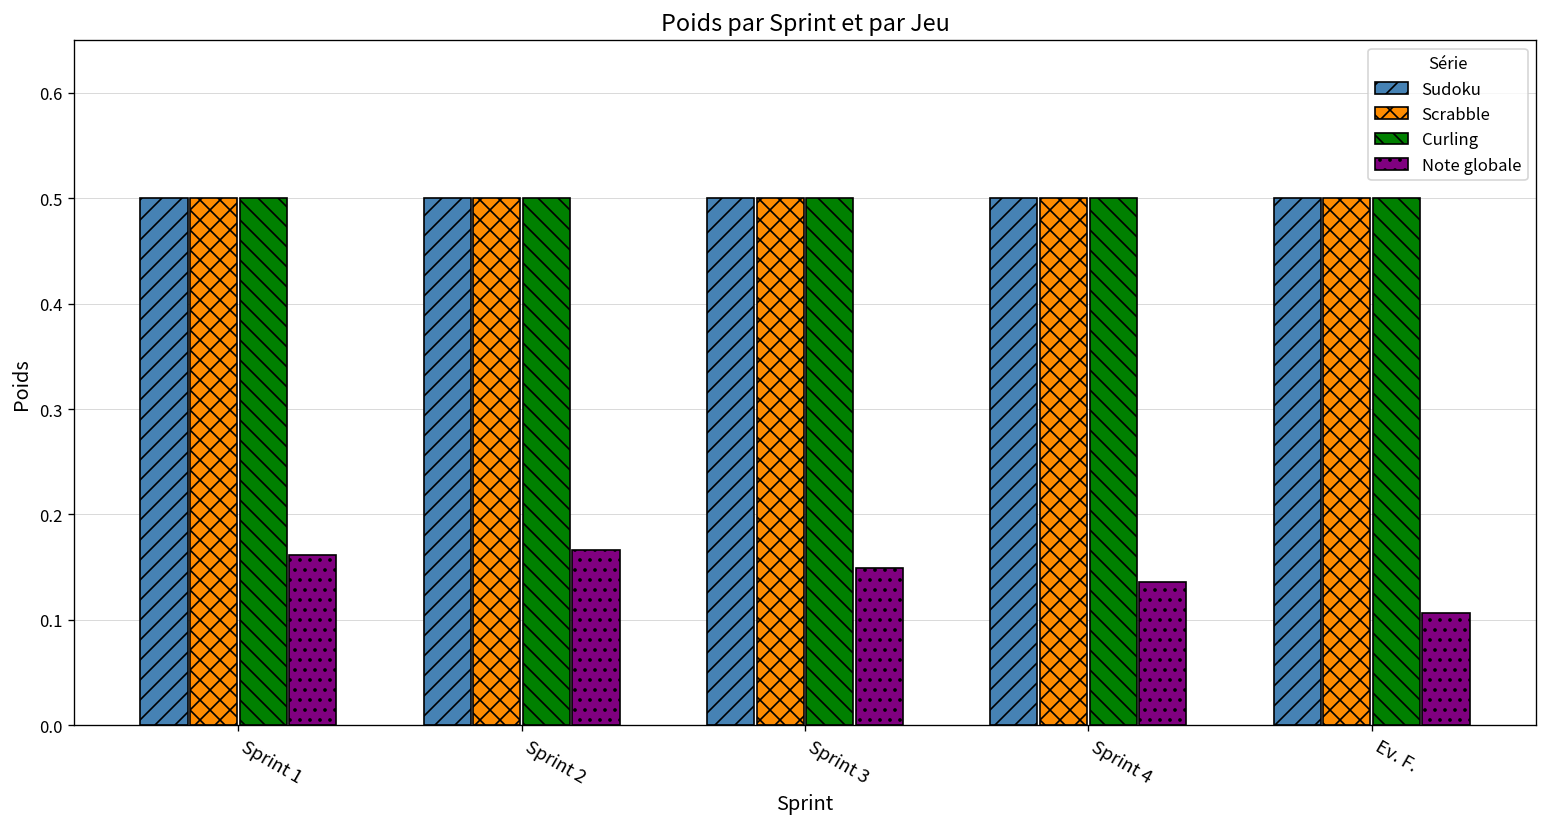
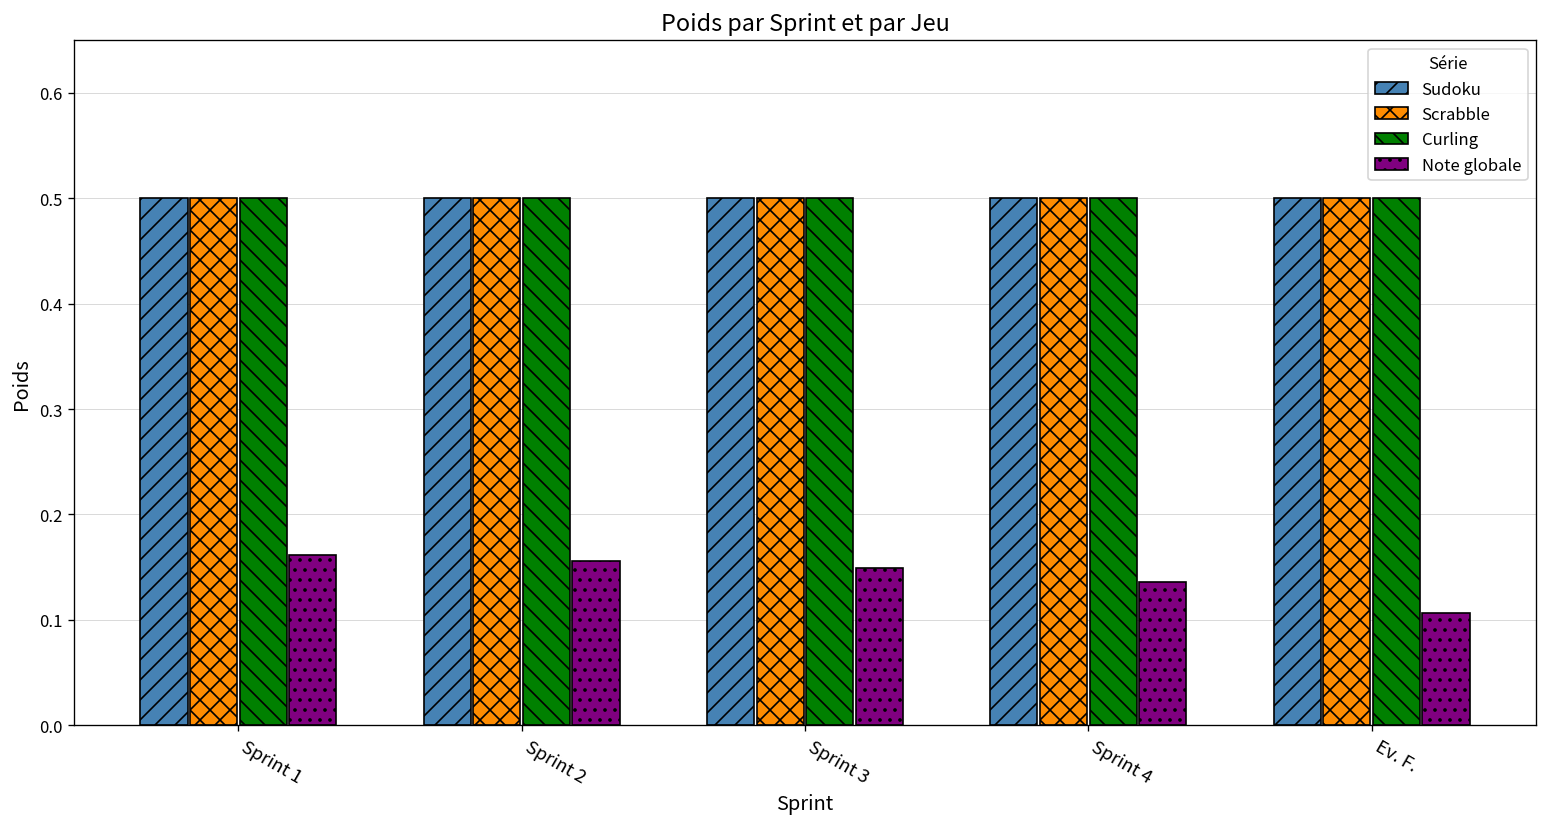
  {
    "Sudoku": {
      "Sprint 1": 0.50,
      "Sprint 2": 0.50,
      "Sprint 3": 0.50,
      "Sprint 4": 0.50,
      "Ev. F.": 0.50
    },
    "Scrabble": {
      "Sprint 1": 0.50,
      "Sprint 2": 0.50,
      "Sprint 3": 0.50,
      "Sprint 4": 0.50,
      "Ev. F.": 0.50
    },
    "Curling": {
      "Sprint 1": 0.50,
      "Sprint 2": 0.50,
      "Sprint 3": 0.50,
      "Sprint 4": 0.50,
      "Ev. F.": 0.50
    },
    "Note globale": {
      "Sprint 1": 0.16,
-     "Sprint 2": 0.17,
+     "Sprint 2": 0.16,
      "Sprint 3": 0.15,
      "Sprint 4": 0.14,
      "Ev. F.": 0.11
    }
  }
